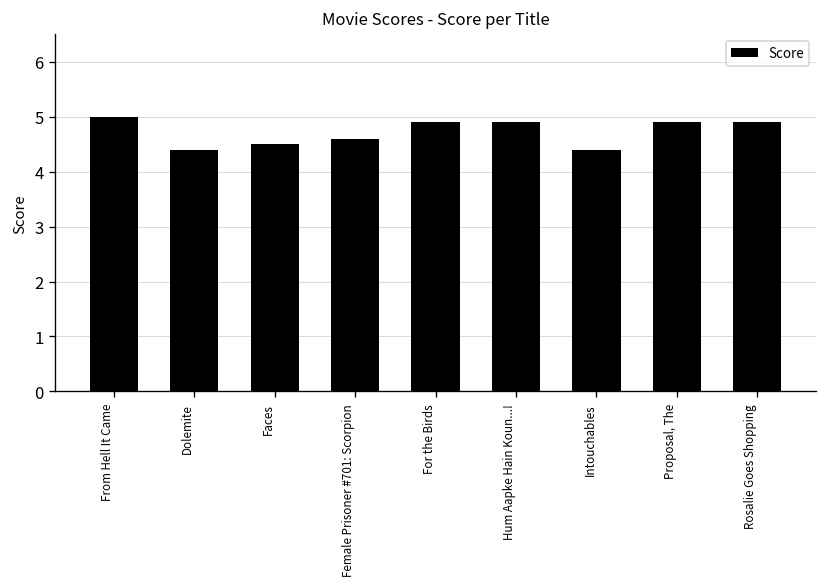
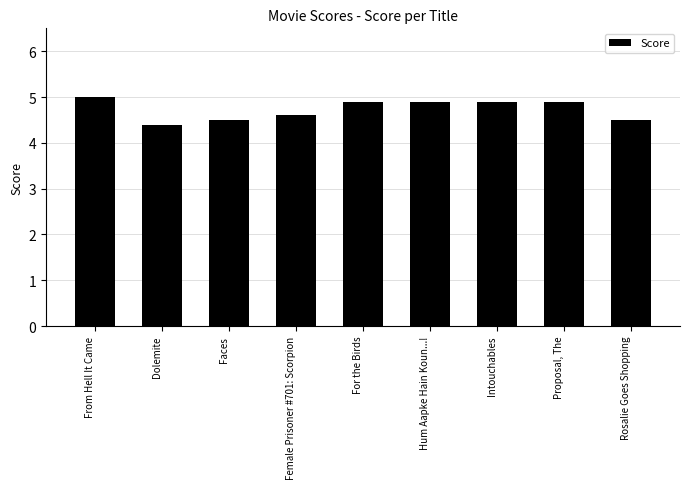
  {
    "From Hell It Came": 5.0,
    "Dolemite": 4.4,
    "Faces": 4.5,
    "Female Prisoner #701: Scorpion": 4.6,
    "For the Birds": 4.9,
    "Hum Aapke Hain Koun...!": 4.9,
-   "Intouchables": 4.4,
+   "Intouchables": 4.9,
    "Proposal, The": 4.9,
-   "Rosalie Goes Shopping": 4.9
+   "Rosalie Goes Shopping": 4.5
  }
